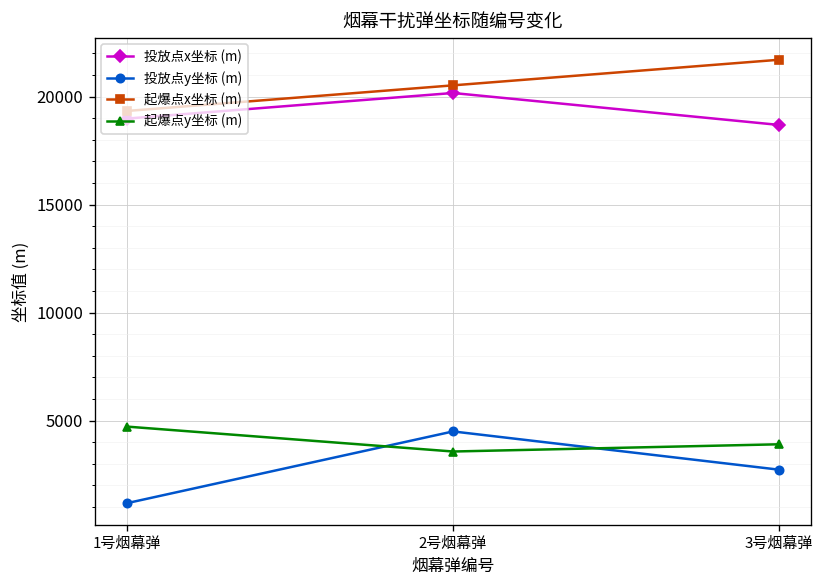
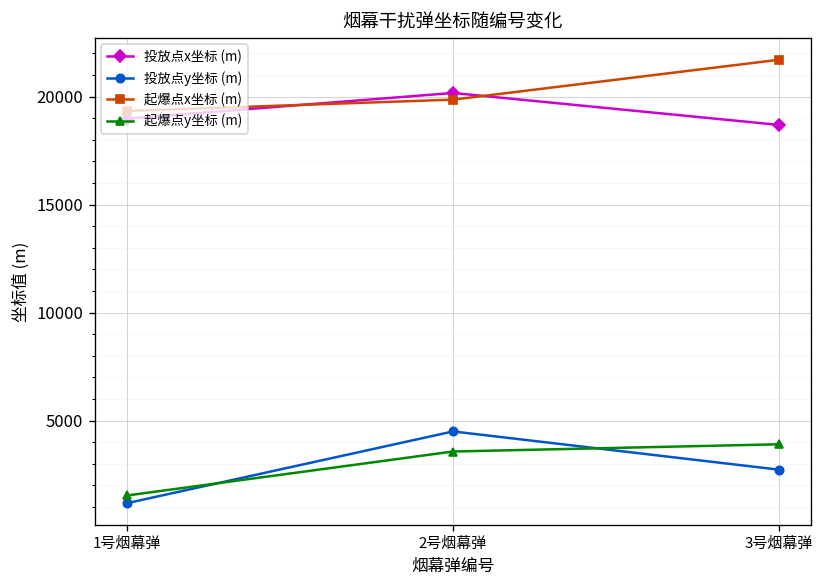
  {
    "投放点x坐标 (m)": {
      "2号烟幕弹": 20200,
      "3号烟幕弹": 18700
    },
    "投放点y坐标 (m)": {
      "1号烟幕弹": 1200,
      "2号烟幕弹": 4500,
      "3号烟幕弹": 2700
    },
    "起爆点x坐标 (m)": {
-     "2号烟幕弹": 20500,
+     "2号烟幕弹": 19900,
      "3号烟幕弹": 21700
    },
    "起爆点y坐标 (m)": {
-     "1号烟幕弹": 4700,
+     "1号烟幕弹": 1500,
      "2号烟幕弹": 3600,
      "3号烟幕弹": 3900
    }
  }
